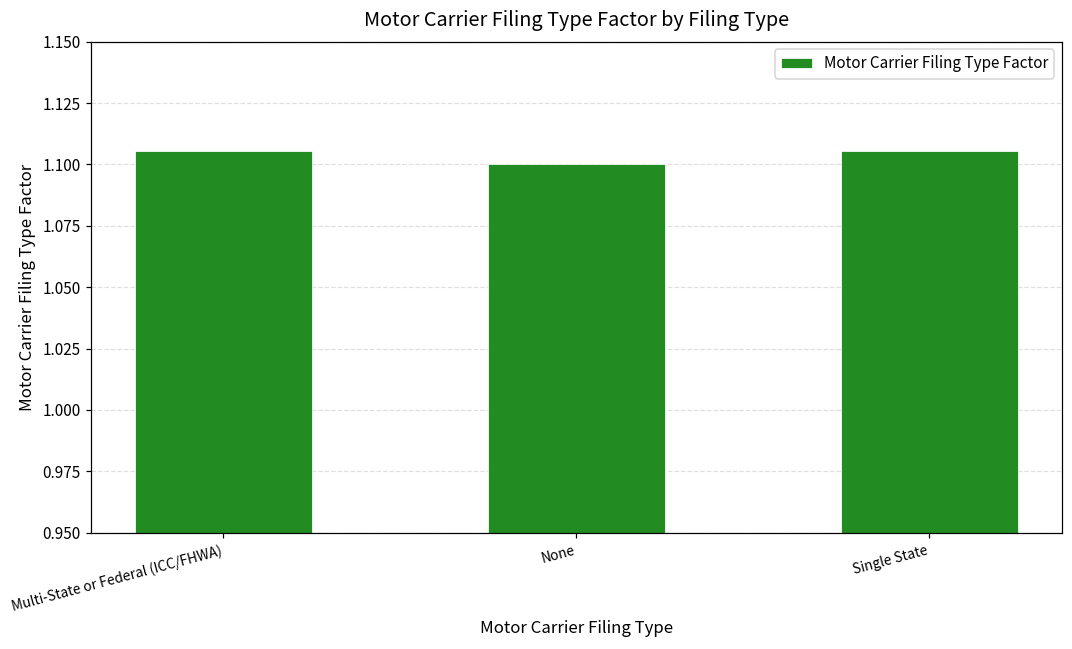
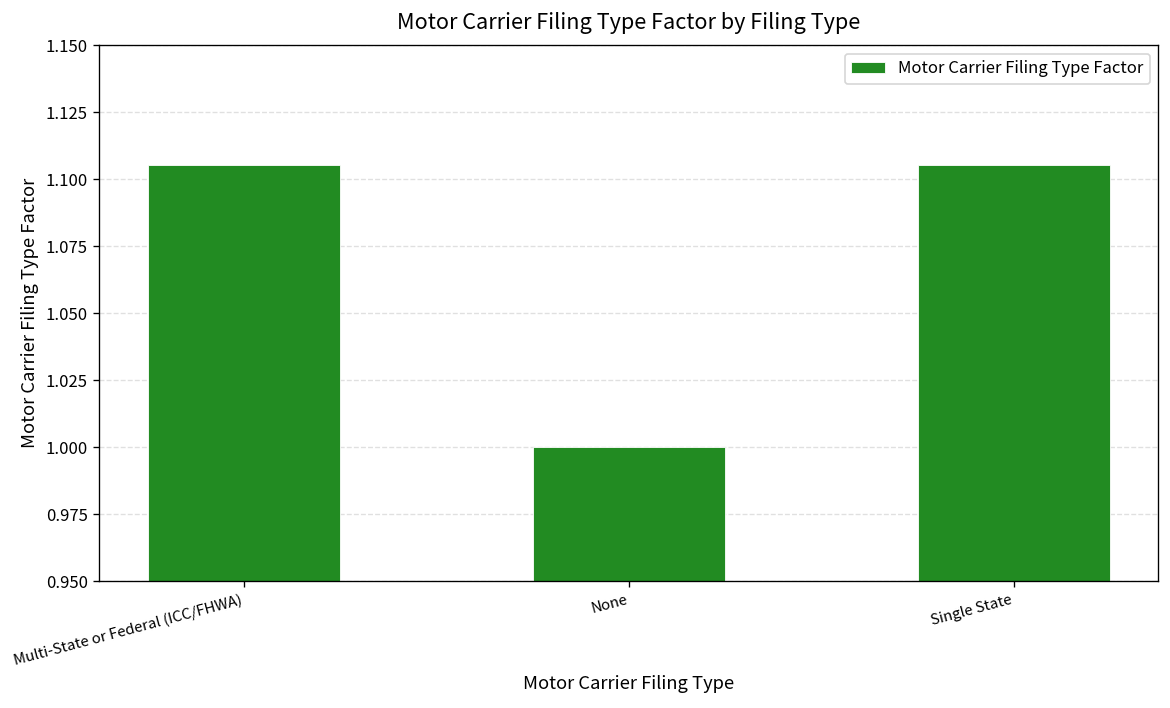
  {
    "Multi-State or Federal (ICC/FHWA)": 1.105,
-   "None": 1.1,
+   "None": 1.0,
    "Single State": 1.105
  }
